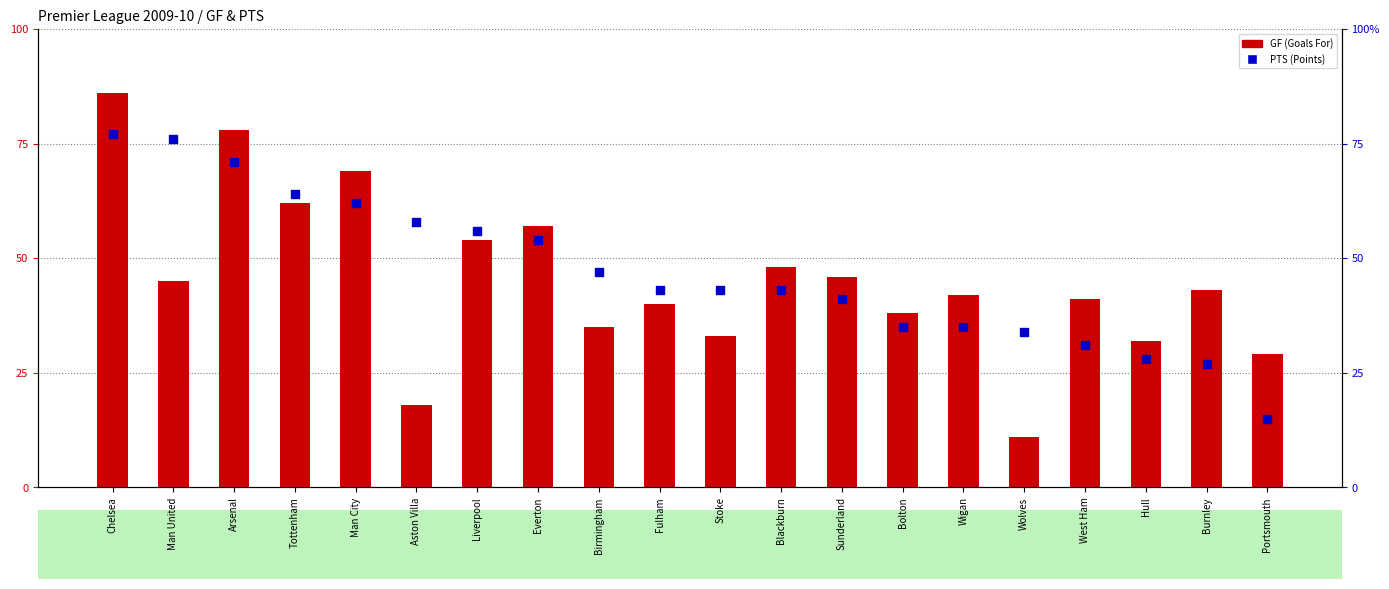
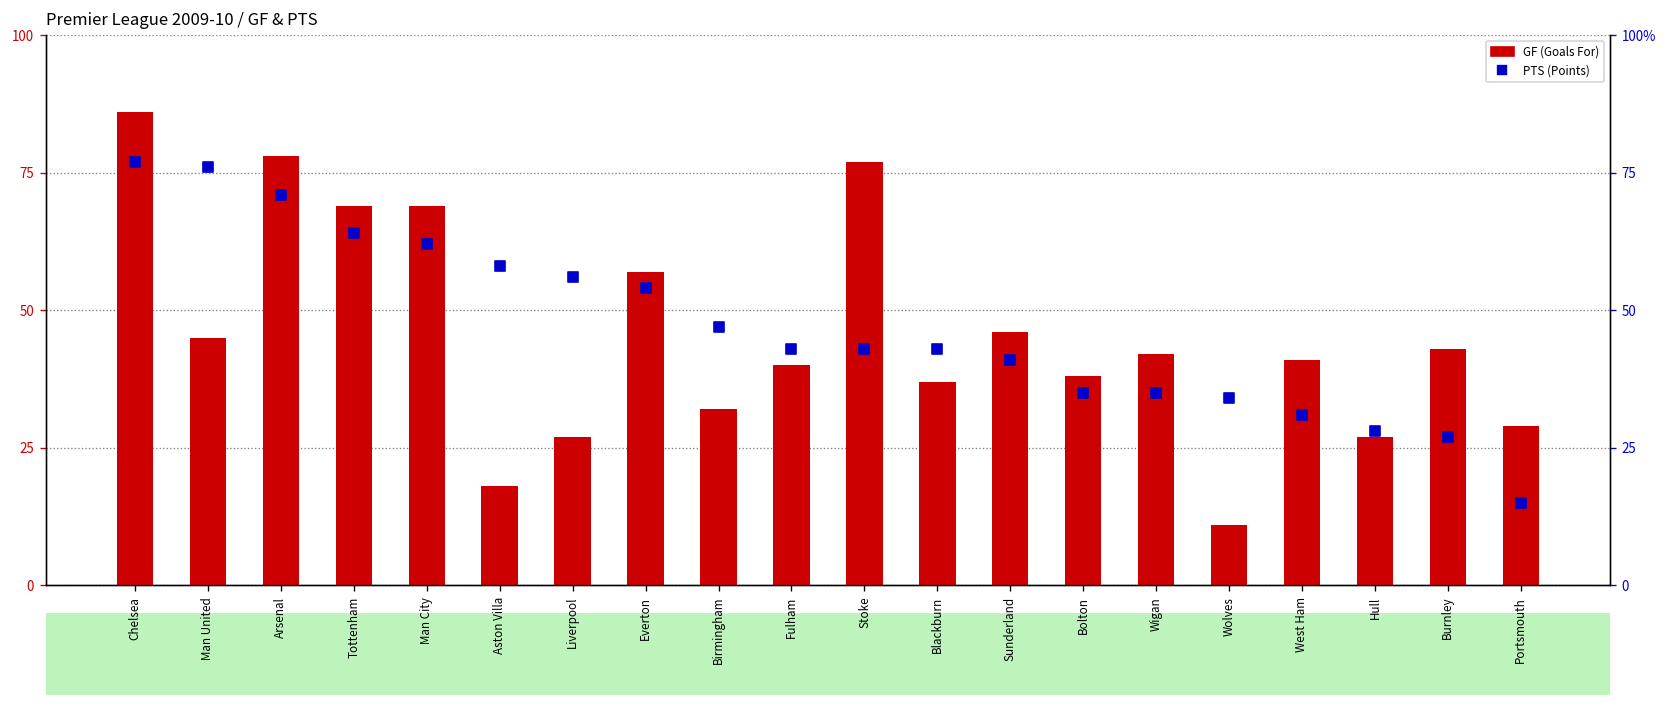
  {
    "GF (Goals For)": {
      "Chelsea": 86,
      "Man United": 45,
      "Arsenal": 78,
-     "Tottenham": 62,
+     "Tottenham": 69,
      "Man City": 69,
      "Aston Villa": 18,
-     "Liverpool": 54,
+     "Liverpool": 27,
      "Everton": 57,
-     "Birmingham": 35,
+     "Birmingham": 32,
      "Fulham": 40,
-     "Stoke": 33,
-     "Blackburn": 48,
+     "Stoke": 77,
+     "Blackburn": 37,
      "Sunderland": 46,
      "Bolton": 38,
      "Wigan": 42,
      "Wolves": 11,
      "West Ham": 41,
-     "Hull": 32,
+     "Hull": 27,
      "Burnley": 43,
      "Portsmouth": 29
    }
  }
